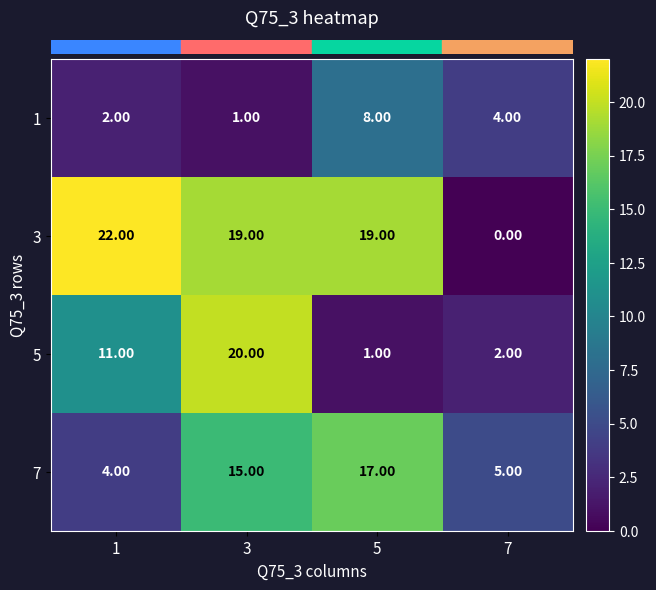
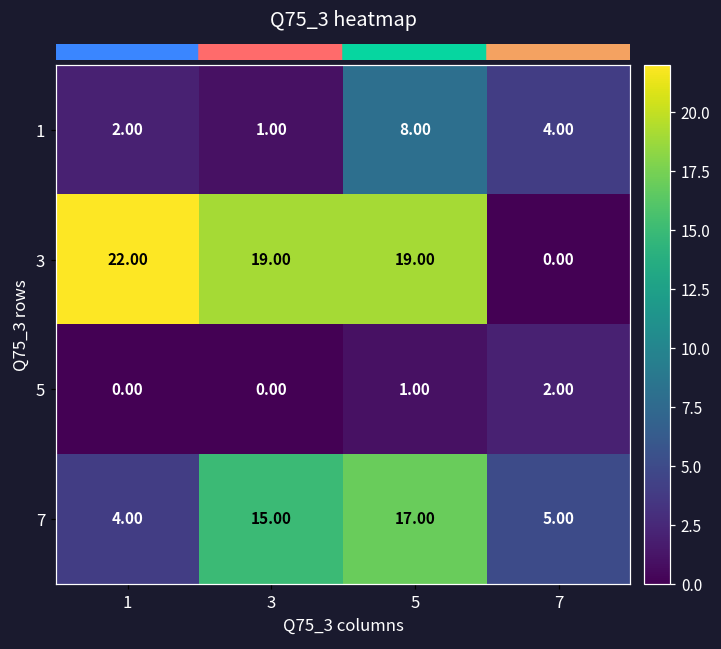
  {
    "1": {
      "1": 2.00,
      "3": 1.00,
      "5": 8.00,
      "7": 4.00
    },
    "3": {
      "1": 22.00,
      "3": 19.00,
      "5": 19.00,
      "7": 0.00
    },
    "5": {
-     "1": 11.00,
-     "3": 20.00,
+     "1": 0.00,
+     "3": 0.00,
      "5": 1.00,
      "7": 2.00
    },
    "7": {
      "1": 4.00,
      "3": 15.00,
      "5": 17.00,
      "7": 5.00
    }
  }
